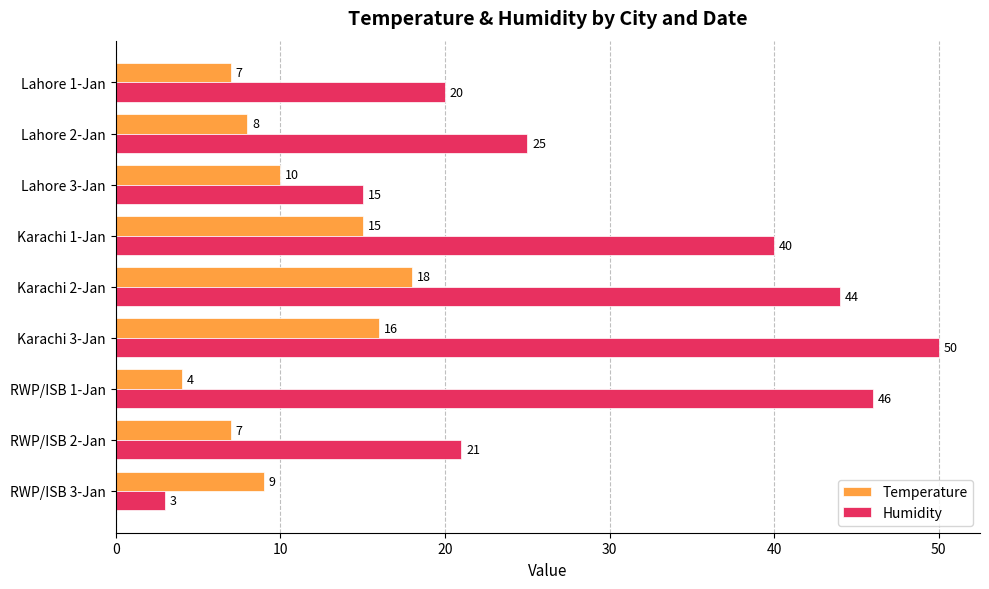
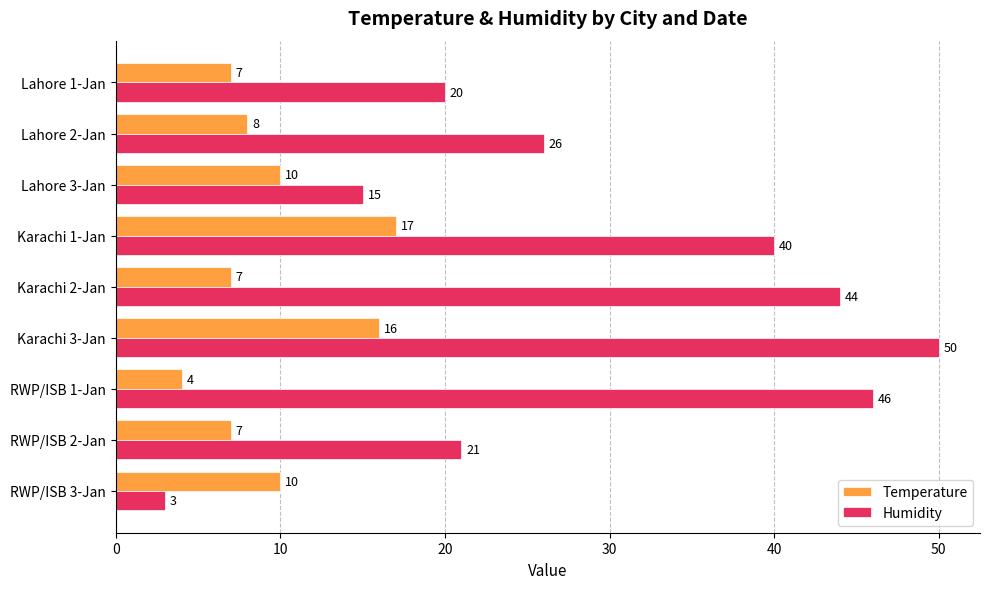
  {
    "Temperature": {
      "Lahore 1-Jan": 7,
      "Lahore 2-Jan": 8,
      "Lahore 3-Jan": 10,
-     "Karachi 1-Jan": 15,
-     "Karachi 2-Jan": 18,
+     "Karachi 1-Jan": 17,
+     "Karachi 2-Jan": 7,
      "Karachi 3-Jan": 16,
      "RWP/ISB 1-Jan": 4,
      "RWP/ISB 2-Jan": 7,
-     "RWP/ISB 3-Jan": 9
+     "RWP/ISB 3-Jan": 10
    },
    "Humidity": {
      "Lahore 1-Jan": 20,
-     "Lahore 2-Jan": 25,
+     "Lahore 2-Jan": 26,
      "Lahore 3-Jan": 15,
      "Karachi 1-Jan": 40,
      "Karachi 2-Jan": 44,
      "Karachi 3-Jan": 50,
      "RWP/ISB 1-Jan": 46,
      "RWP/ISB 2-Jan": 21,
      "RWP/ISB 3-Jan": 3
    }
  }
